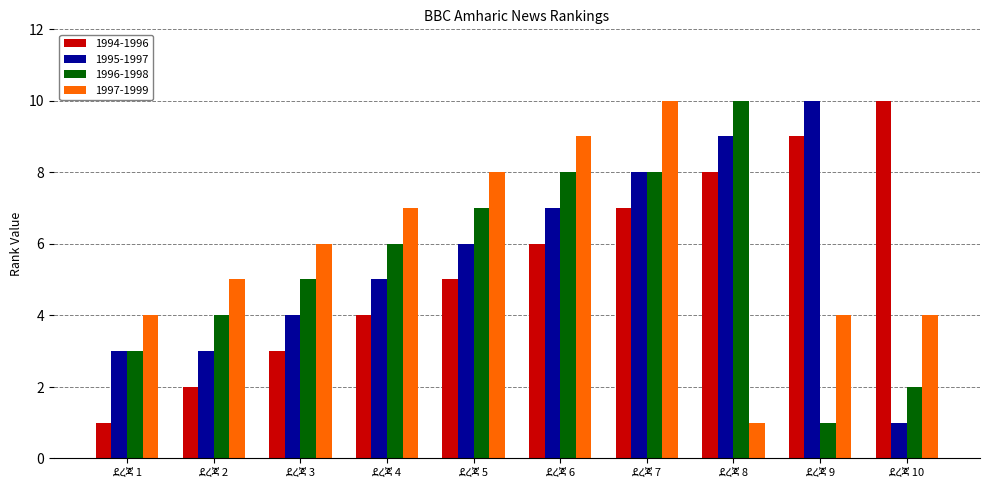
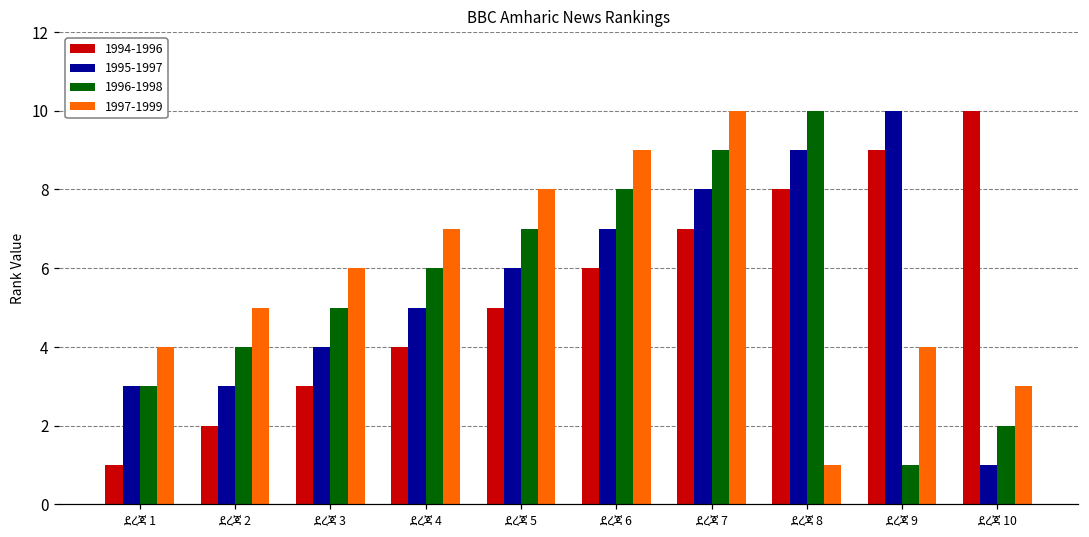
  {
    "1994-1996": {
      "ደረጃ 1": 1,
      "ደረጃ 2": 2,
      "ደረጃ 3": 3,
      "ደረጃ 4": 4,
      "ደረጃ 5": 5,
      "ደረጃ 6": 6,
      "ደረጃ 7": 7,
      "ደረጃ 8": 8,
      "ደረጃ 9": 9,
      "ደረጃ 10": 10
    },
    "1995-1997": {
      "ደረጃ 1": 3,
      "ደረጃ 2": 3,
      "ደረጃ 3": 4,
      "ደረጃ 4": 5,
      "ደረጃ 5": 6,
      "ደረጃ 6": 7,
      "ደረጃ 7": 8,
      "ደረጃ 8": 9,
      "ደረጃ 9": 10,
      "ደረጃ 10": 1
    },
    "1996-1998": {
      "ደረጃ 1": 3,
      "ደረጃ 2": 4,
      "ደረጃ 3": 5,
      "ደረጃ 4": 6,
      "ደረጃ 5": 7,
      "ደረጃ 6": 8,
-     "ደረጃ 7": 8,
+     "ደረጃ 7": 9,
      "ደረጃ 8": 10,
      "ደረጃ 9": 1,
      "ደረጃ 10": 2
    },
    "1997-1999": {
      "ደረጃ 1": 4,
      "ደረጃ 2": 5,
      "ደረጃ 3": 6,
      "ደረጃ 4": 7,
      "ደረጃ 5": 8,
      "ደረጃ 6": 9,
      "ደረጃ 7": 10,
      "ደረጃ 8": 1,
      "ደረጃ 9": 4,
-     "ደረጃ 10": 4
+     "ደረጃ 10": 3
    }
  }
